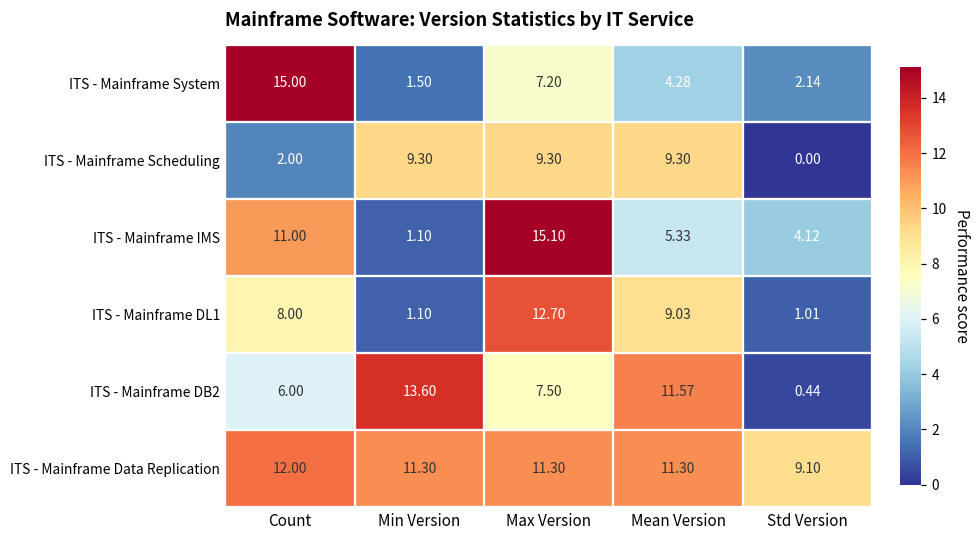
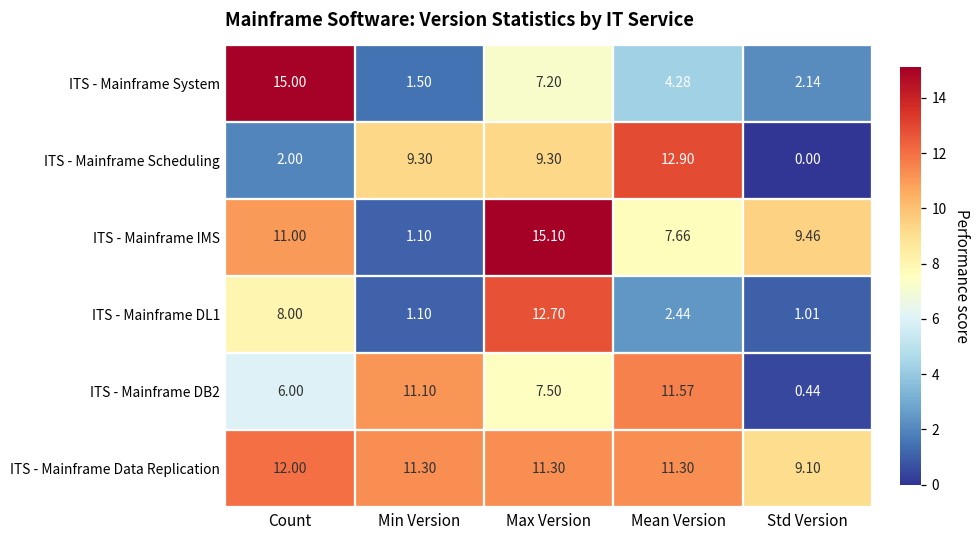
  {
    "ITS - Mainframe System": {
      "Count": 15.00,
      "Min Version": 1.50,
      "Max Version": 7.20,
      "Mean Version": 4.28,
      "Std Version": 2.14
    },
    "ITS - Mainframe Scheduling": {
      "Count": 2.00,
      "Min Version": 9.30,
      "Max Version": 9.30,
-     "Mean Version": 9.30,
+     "Mean Version": 12.90,
      "Std Version": 0.00
    },
    "ITS - Mainframe IMS": {
      "Count": 11.00,
      "Min Version": 1.10,
      "Max Version": 15.10,
-     "Mean Version": 5.33,
-     "Std Version": 4.12
+     "Mean Version": 7.66,
+     "Std Version": 9.46
    },
    "ITS - Mainframe DL1": {
      "Count": 8.00,
      "Min Version": 1.10,
      "Max Version": 12.70,
-     "Mean Version": 9.03,
+     "Mean Version": 2.44,
      "Std Version": 1.01
    },
    "ITS - Mainframe DB2": {
      "Count": 6.00,
-     "Min Version": 13.60,
+     "Min Version": 11.10,
      "Max Version": 7.50,
      "Mean Version": 11.57,
      "Std Version": 0.44
    },
    "ITS - Mainframe Data Replication": {
      "Count": 12.00,
      "Min Version": 11.30,
      "Max Version": 11.30,
      "Mean Version": 11.30,
      "Std Version": 9.10
    }
  }
